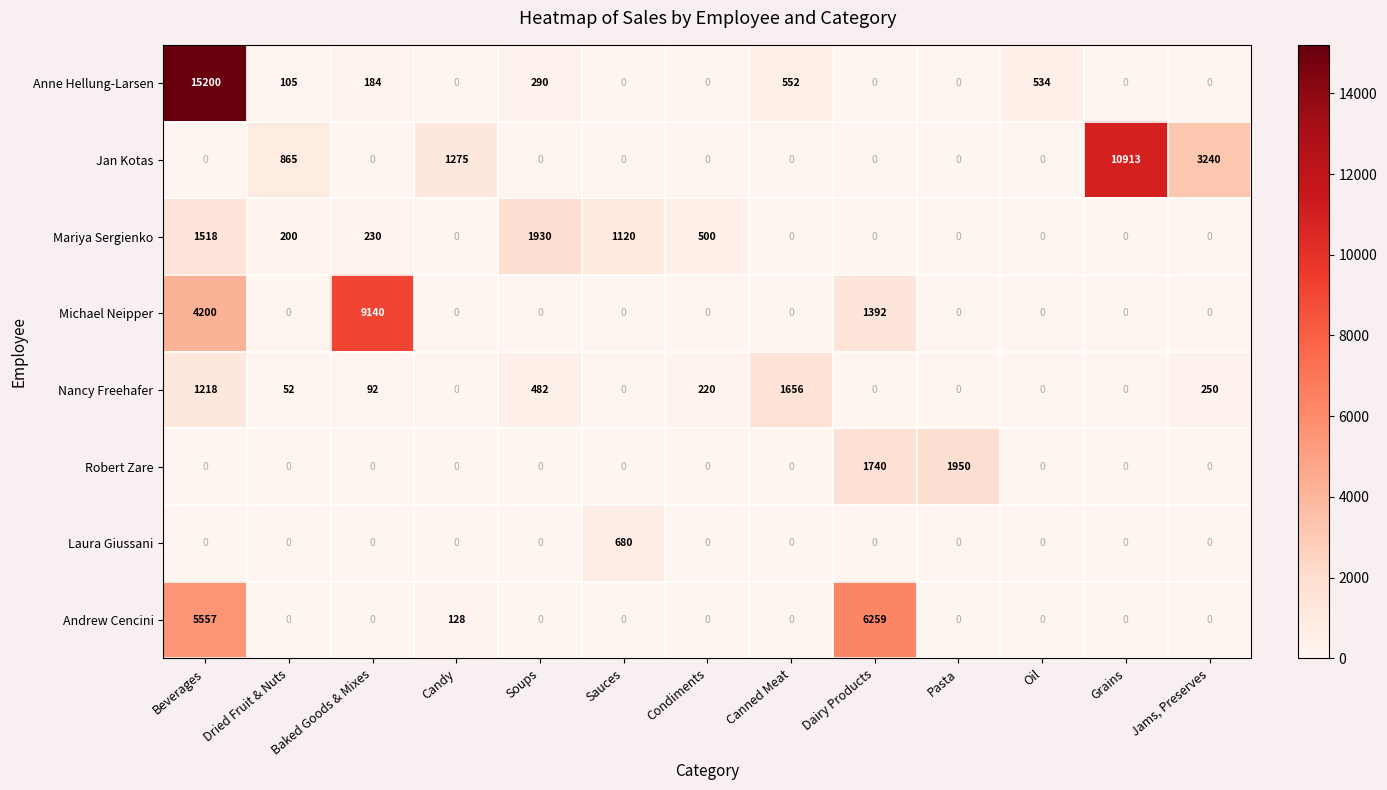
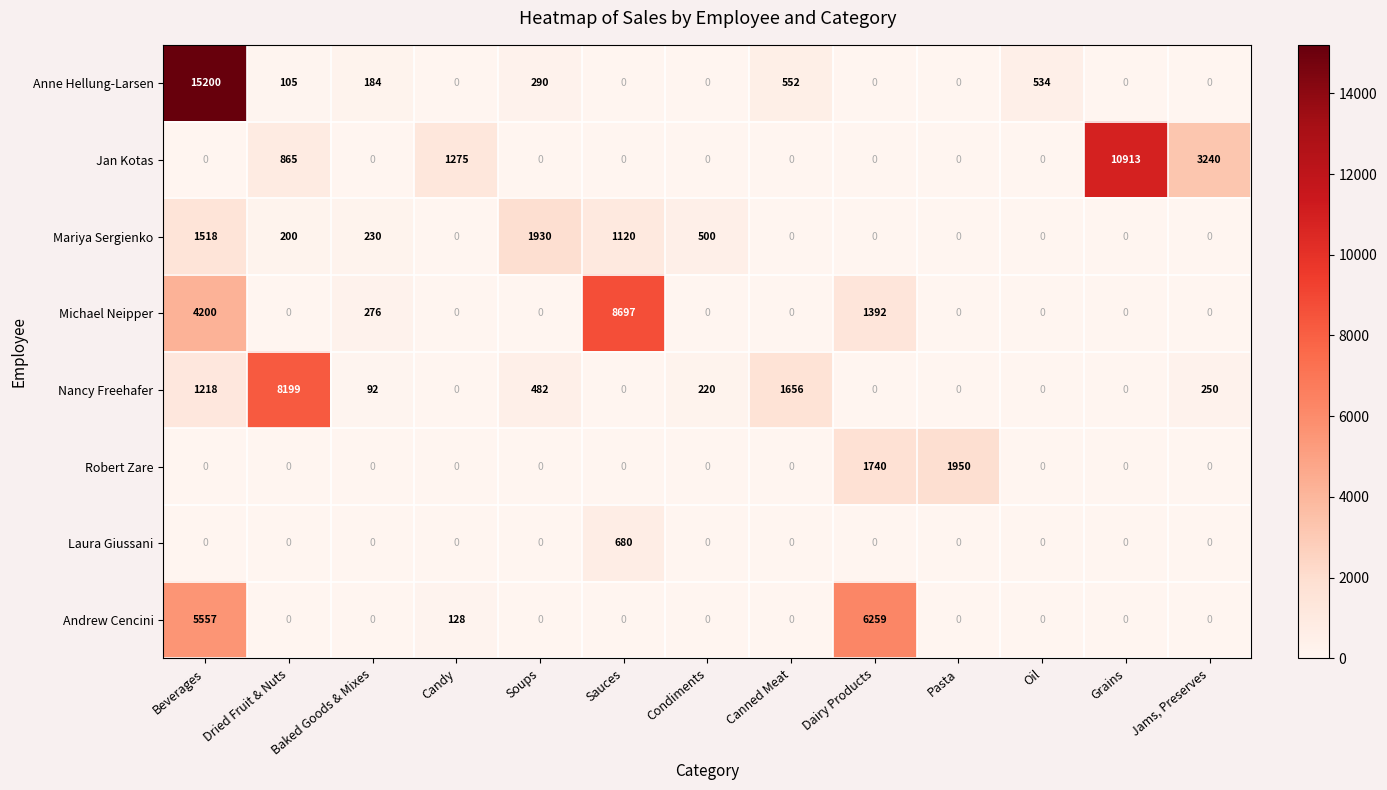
  {
    "Anne Hellung-Larsen": {
      "Beverages": 15200,
      "Dried Fruit & Nuts": 105,
      "Baked Goods & Mixes": 184,
      "Candy": 0,
      "Soups": 290,
      "Sauces": 0,
      "Condiments": 0,
      "Canned Meat": 552,
      "Dairy Products": 0,
      "Pasta": 0,
      "Oil": 534,
      "Grains": 0,
      "Jams, Preserves": 0
    },
    "Jan Kotas": {
      "Beverages": 0,
      "Dried Fruit & Nuts": 865,
      "Baked Goods & Mixes": 0,
      "Candy": 1275,
      "Soups": 0,
      "Sauces": 0,
      "Condiments": 0,
      "Canned Meat": 0,
      "Dairy Products": 0,
      "Pasta": 0,
      "Oil": 0,
      "Grains": 10913,
      "Jams, Preserves": 3240
    },
    "Mariya Sergienko": {
      "Beverages": 1518,
      "Dried Fruit & Nuts": 200,
      "Baked Goods & Mixes": 230,
      "Candy": 0,
      "Soups": 1930,
      "Sauces": 1120,
      "Condiments": 500,
      "Canned Meat": 0,
      "Dairy Products": 0,
      "Pasta": 0,
      "Oil": 0,
      "Grains": 0,
      "Jams, Preserves": 0
    },
    "Michael Neipper": {
      "Beverages": 4200,
      "Dried Fruit & Nuts": 0,
-     "Baked Goods & Mixes": 9140,
+     "Baked Goods & Mixes": 276,
      "Candy": 0,
      "Soups": 0,
-     "Sauces": 0,
+     "Sauces": 8697,
      "Condiments": 0,
      "Canned Meat": 0,
      "Dairy Products": 1392,
      "Pasta": 0,
      "Oil": 0,
      "Grains": 0,
      "Jams, Preserves": 0
    },
    "Nancy Freehafer": {
      "Beverages": 1218,
-     "Dried Fruit & Nuts": 52,
+     "Dried Fruit & Nuts": 8199,
      "Baked Goods & Mixes": 92,
      "Candy": 0,
      "Soups": 482,
      "Sauces": 0,
      "Condiments": 220,
      "Canned Meat": 1656,
      "Dairy Products": 0,
      "Pasta": 0,
      "Oil": 0,
      "Grains": 0,
      "Jams, Preserves": 250
    },
    "Robert Zare": {
      "Beverages": 0,
      "Dried Fruit & Nuts": 0,
      "Baked Goods & Mixes": 0,
      "Candy": 0,
      "Soups": 0,
      "Sauces": 0,
      "Condiments": 0,
      "Canned Meat": 0,
      "Dairy Products": 1740,
      "Pasta": 1950,
      "Oil": 0,
      "Grains": 0,
      "Jams, Preserves": 0
    },
    "Laura Giussani": {
      "Beverages": 0,
      "Dried Fruit & Nuts": 0,
      "Baked Goods & Mixes": 0,
      "Candy": 0,
      "Soups": 0,
      "Sauces": 680,
      "Condiments": 0,
      "Canned Meat": 0,
      "Dairy Products": 0,
      "Pasta": 0,
      "Oil": 0,
      "Grains": 0,
      "Jams, Preserves": 0
    },
    "Andrew Cencini": {
      "Beverages": 5557,
      "Dried Fruit & Nuts": 0,
      "Baked Goods & Mixes": 0,
      "Candy": 128,
      "Soups": 0,
      "Sauces": 0,
      "Condiments": 0,
      "Canned Meat": 0,
      "Dairy Products": 6259,
      "Pasta": 0,
      "Oil": 0,
      "Grains": 0,
      "Jams, Preserves": 0
    }
  }
